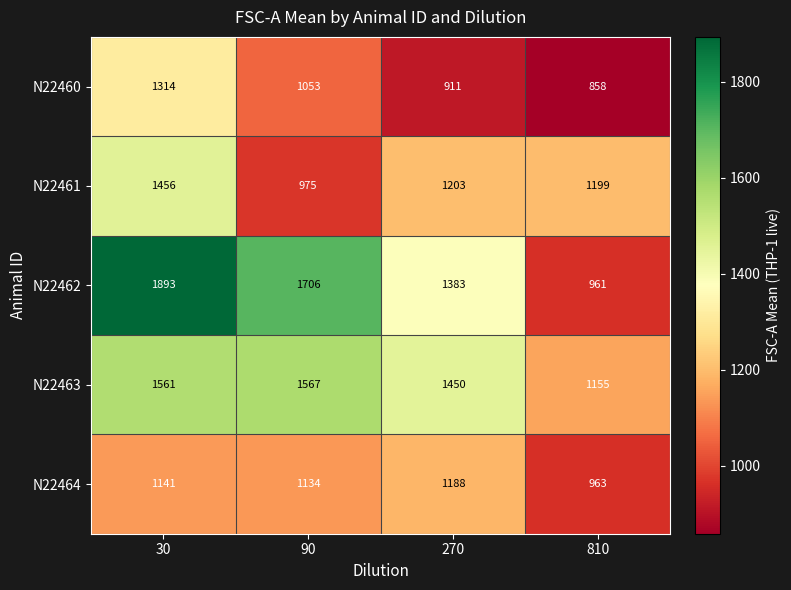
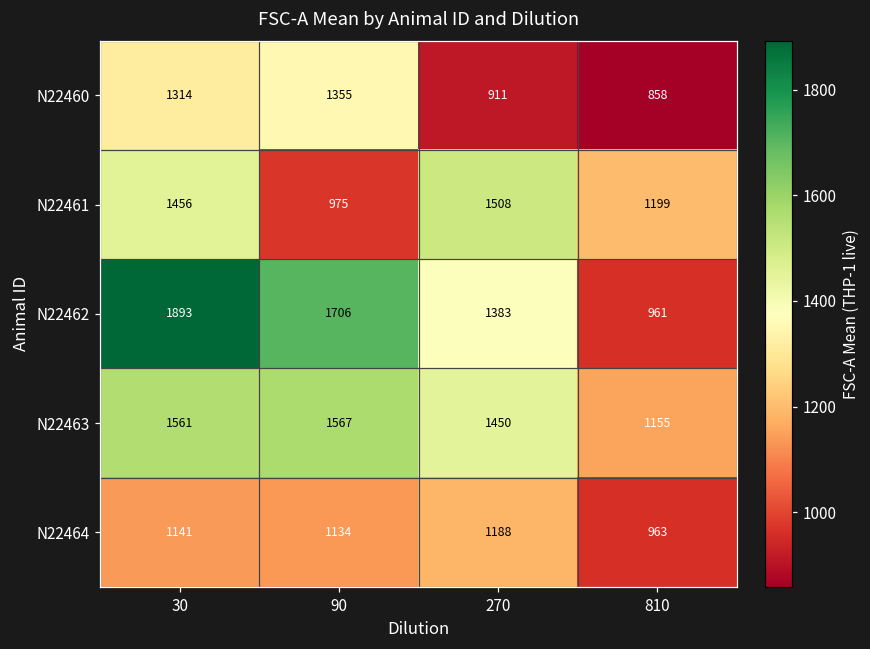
  {
    "N22460": {
      "30": 1314,
-     "90": 1053,
+     "90": 1355,
      "270": 911,
      "810": 858
    },
    "N22461": {
      "30": 1456,
      "90": 975,
-     "270": 1203,
+     "270": 1508,
      "810": 1199
    },
    "N22462": {
      "30": 1893,
      "90": 1706,
      "270": 1383,
      "810": 961
    },
    "N22463": {
      "30": 1561,
      "90": 1567,
      "270": 1450,
      "810": 1155
    },
    "N22464": {
      "30": 1141,
      "90": 1134,
      "270": 1188,
      "810": 963
    }
  }
